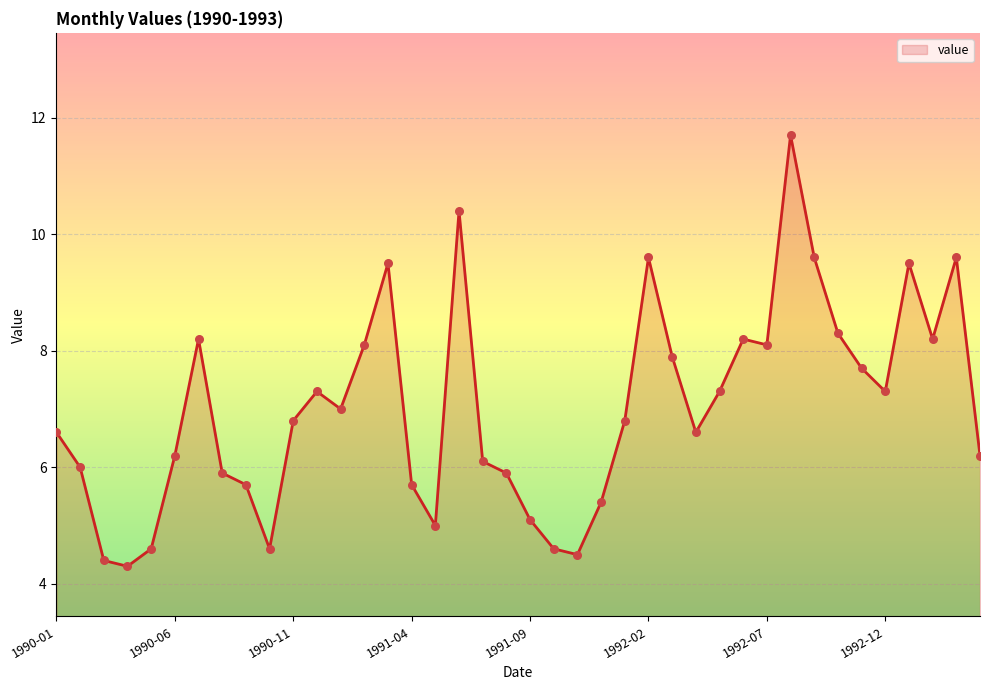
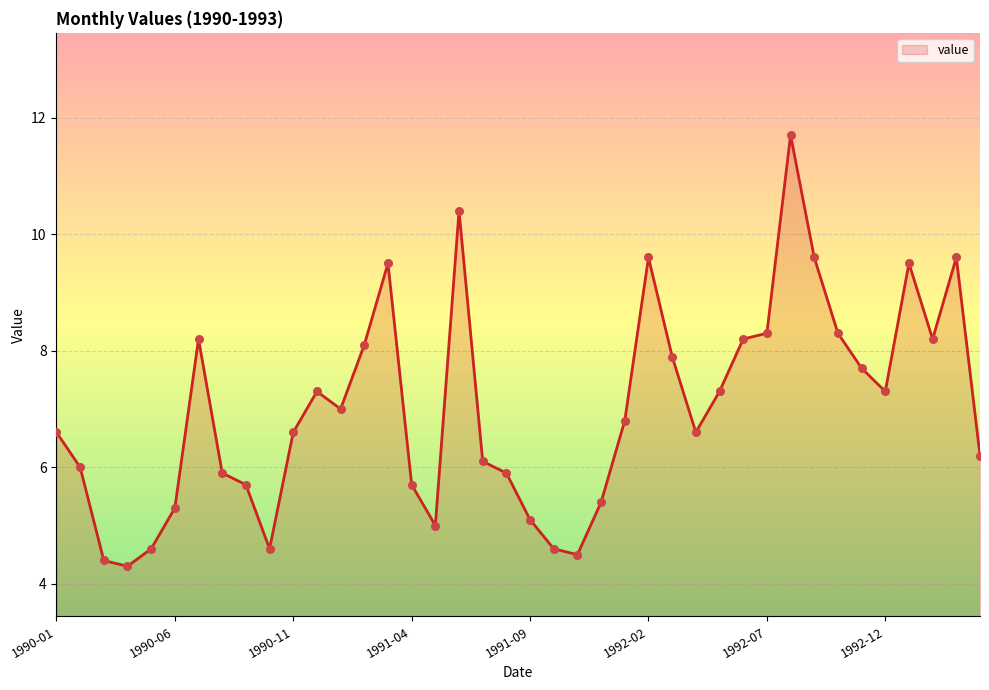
  {
    "1990-01": 6.6,
-   "1990-06": 6.2,
-   "1990-11": 6.8,
+   "1990-06": 5.3,
+   "1990-11": 6.6,
    "1991-04": 5.7,
    "1991-09": 5.1,
    "1992-02": 9.6,
-   "1992-07": 8.1,
+   "1992-07": 8.3,
    "1992-12": 7.3
  }
